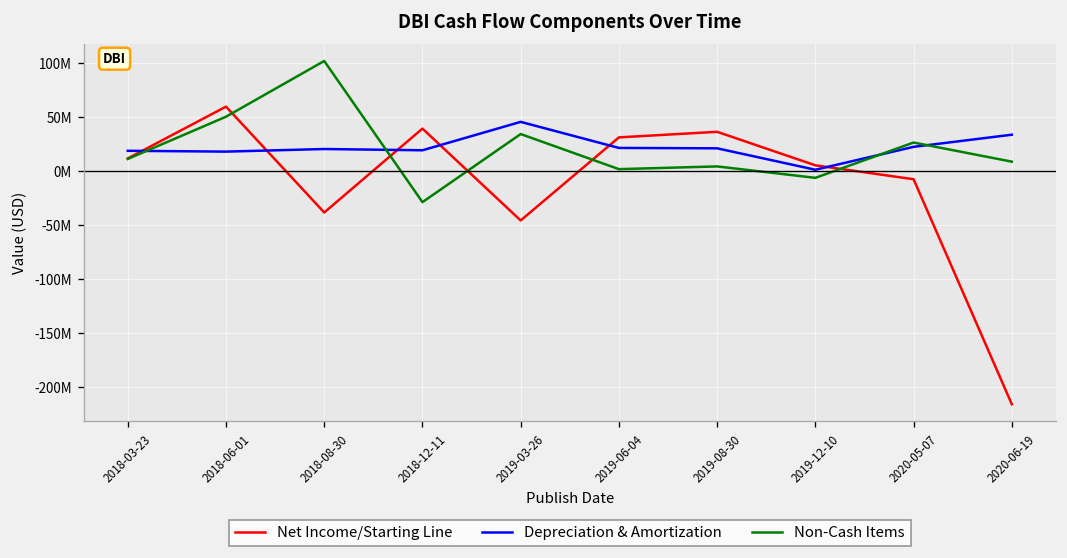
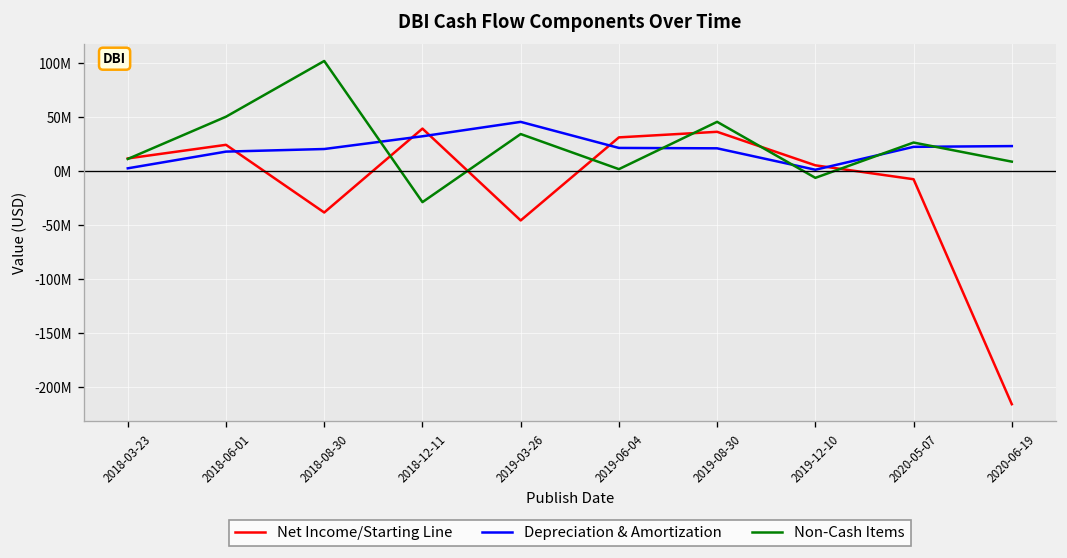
  {
    "Net Income/Starting Line": {
-     "2018-06-01": 60000000,
+     "2018-06-01": 20000000,
      "2018-08-30": -40000000,
      "2018-12-11": 40000000,
      "2019-03-26": -50000000,
      "2019-06-04": 30000000,
      "2019-08-30": 40000000,
      "2019-12-10": 10000000,
      "2020-05-07": -10000000,
      "2020-06-19": -220000000
    },
    "Depreciation & Amortization": {
-     "2018-03-23": 20000000,
+     "2018-03-23": 0,
      "2018-06-01": 20000000,
      "2018-08-30": 20000000,
-     "2018-12-11": 20000000,
+     "2018-12-11": 30000000,
      "2019-03-26": 50000000,
      "2019-06-04": 20000000,
      "2019-08-30": 20000000,
      "2019-12-10": 0,
      "2020-05-07": 20000000,
-     "2020-06-19": 30000000
+     "2020-06-19": 20000000
    },
    "Non-Cash Items": {
      "2018-06-01": 50000000,
      "2018-08-30": 100000000,
      "2018-12-11": -30000000,
      "2019-03-26": 30000000,
      "2019-06-04": 0,
-     "2019-08-30": 0,
+     "2019-08-30": 50000000,
      "2019-12-10": -10000000,
      "2020-05-07": 30000000,
      "2020-06-19": 10000000
    }
  }
